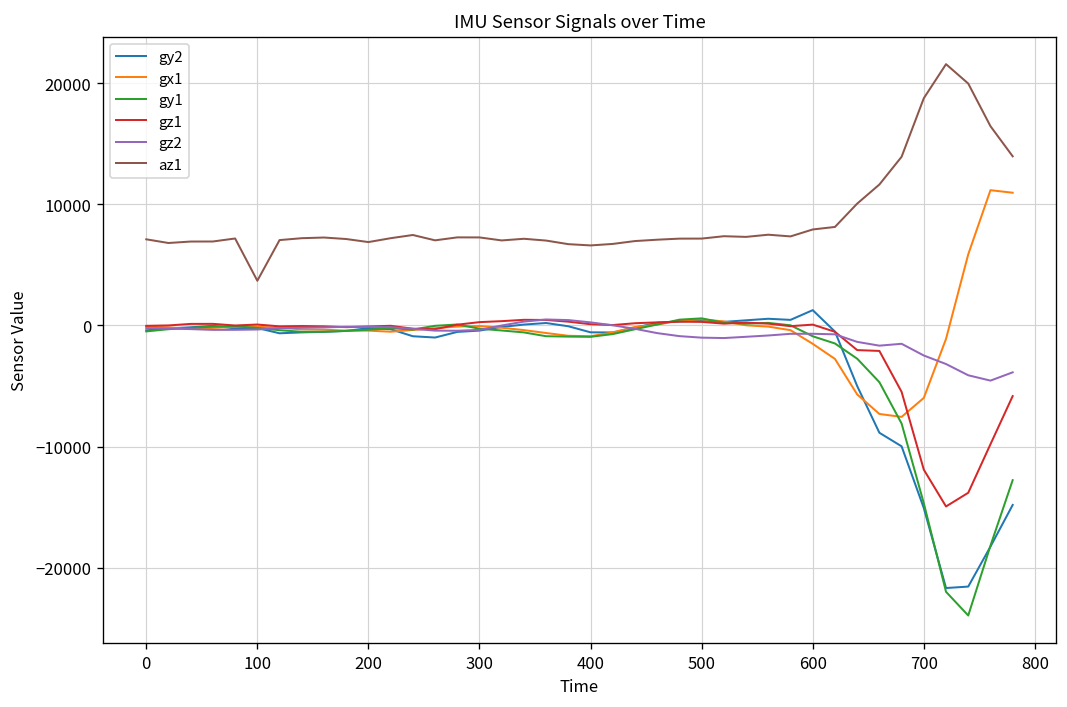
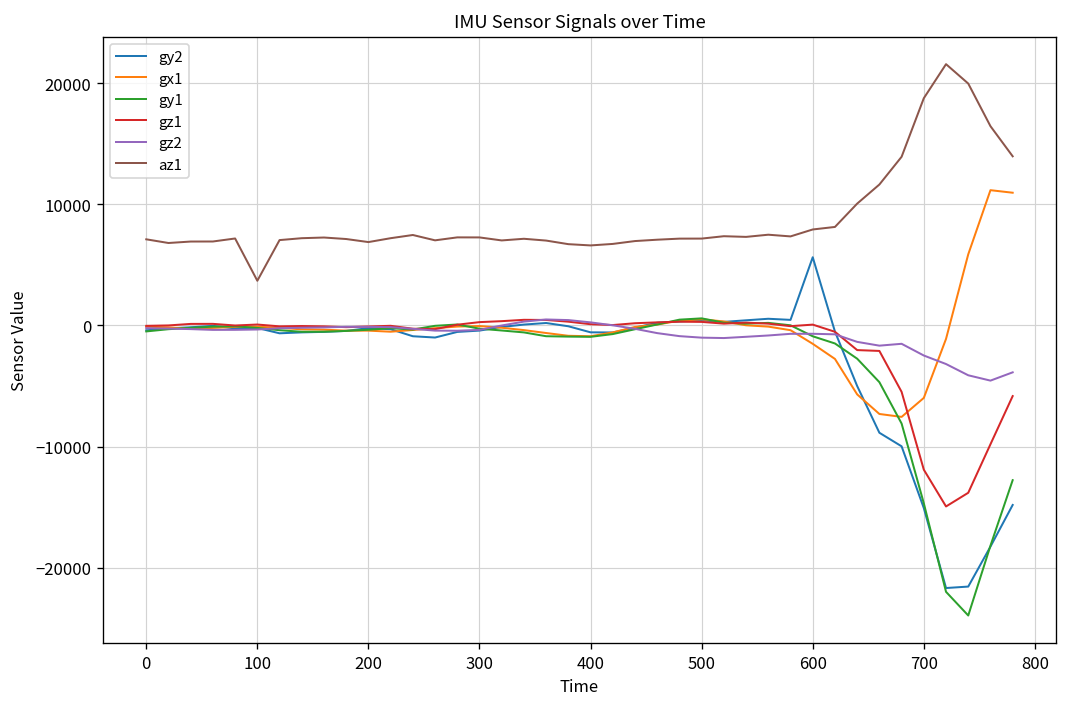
  {
    "gy2": {
      "400": -600,
-     "600": 1300,
+     "600": 5600,
      "700": -15100
    },
    "gx1": {
      "600": -1500,
      "700": -6000
    },
    "gy1": {
      "700": -14700
    },
    "gz1": {
      "300": 300,
      "600": 100,
      "700": -11900
    },
    "gz2": {
      "500": -1000,
      "700": -2500
    },
    "az1": {
      "0": 7100,
      "100": 3700,
      "200": 6900,
      "300": 7300,
      "400": 6600,
      "500": 7200,
      "600": 7900,
      "700": 18700
    }
  }
